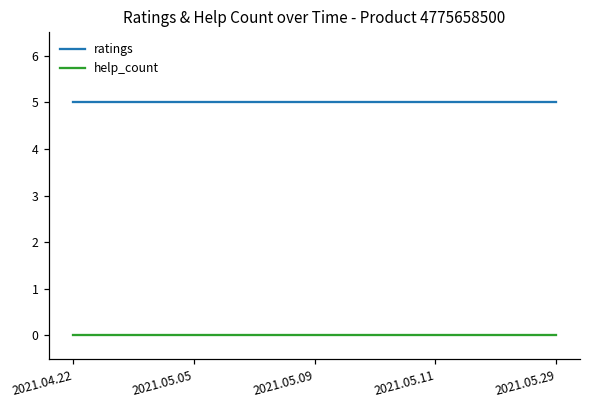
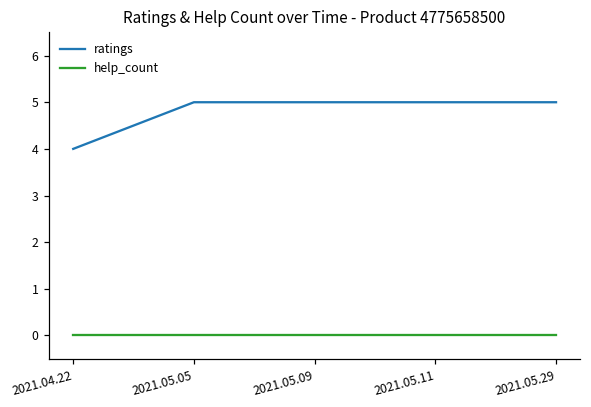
  {
    "ratings": {
-     "2021.04.22": 5,
+     "2021.04.22": 4,
      "2021.05.05": 5,
      "2021.05.09": 5,
      "2021.05.11": 5,
      "2021.05.29": 5
    },
    "help_count": {
      "2021.04.22": 0,
      "2021.05.05": 0,
      "2021.05.09": 0,
      "2021.05.11": 0,
      "2021.05.29": 0
    }
  }
